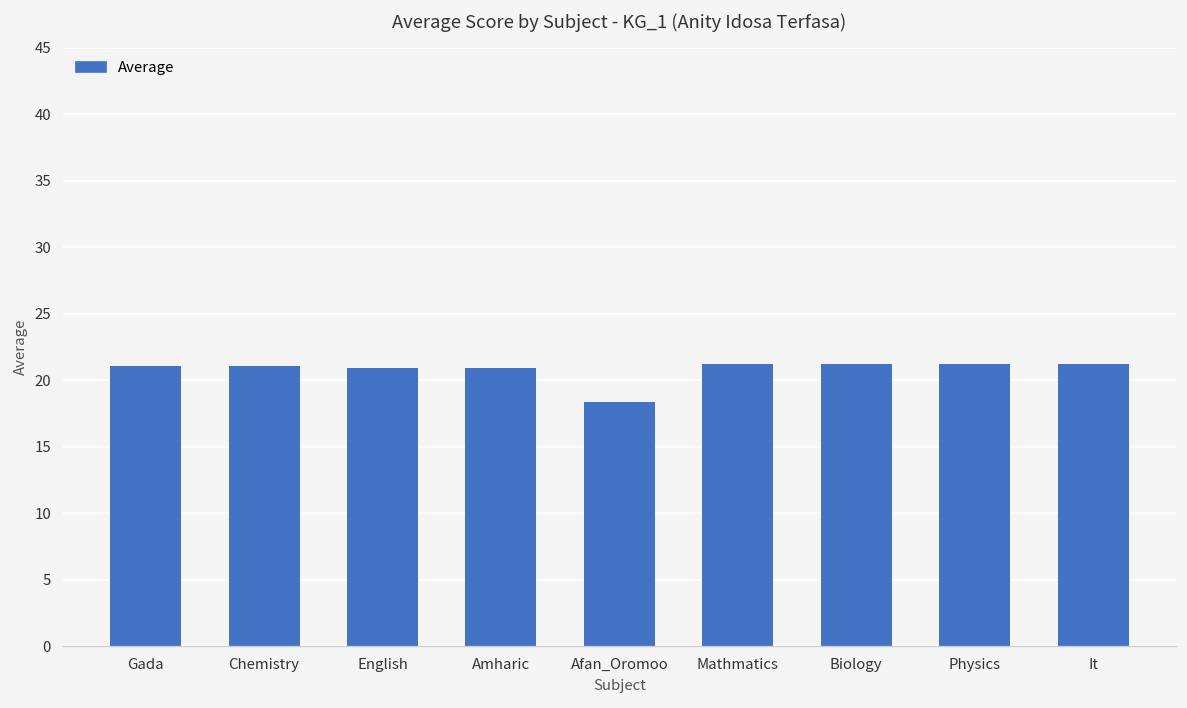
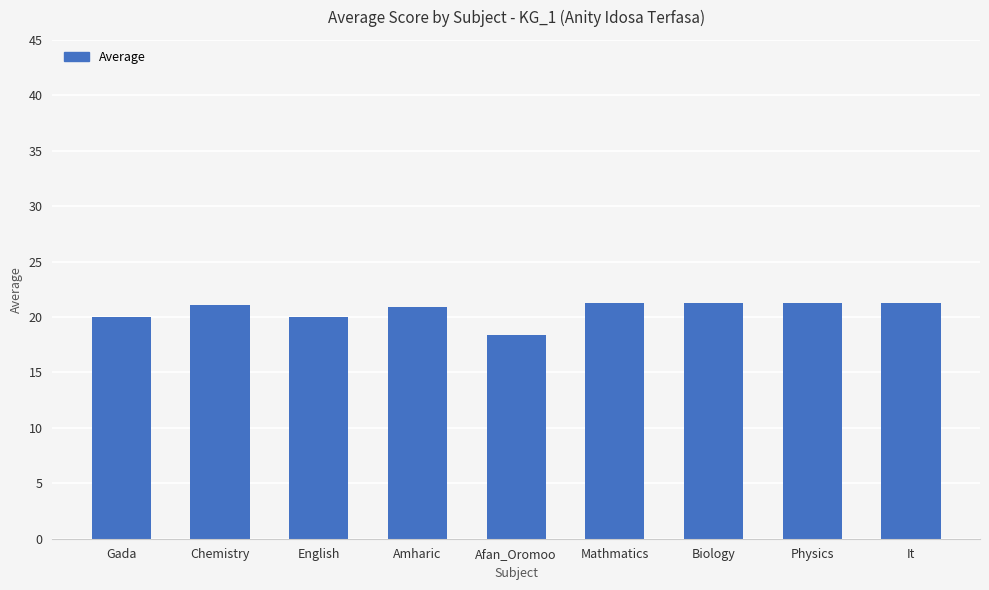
  {
-   "Gada": 21.1,
+   "Gada": 20.0,
    "Chemistry": 21.1,
-   "English": 20.9,
+   "English": 20.0,
    "Amharic": 20.9,
    "Afan_Oromoo": 18.4,
    "Mathmatics": 21.3,
    "Biology": 21.3,
    "Physics": 21.3,
    "It": 21.3
  }
